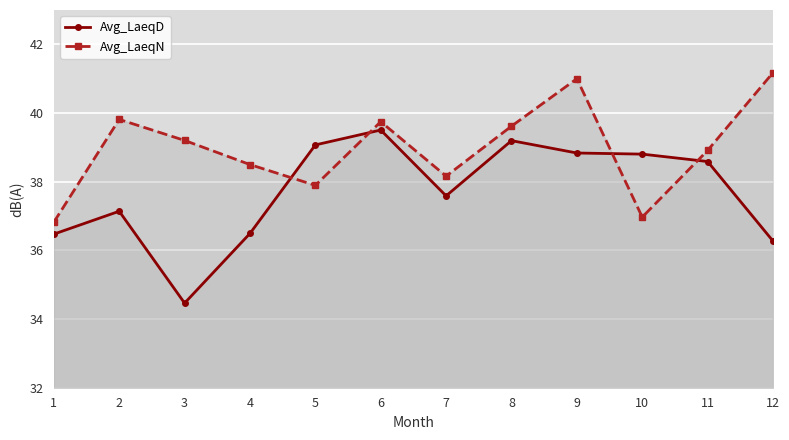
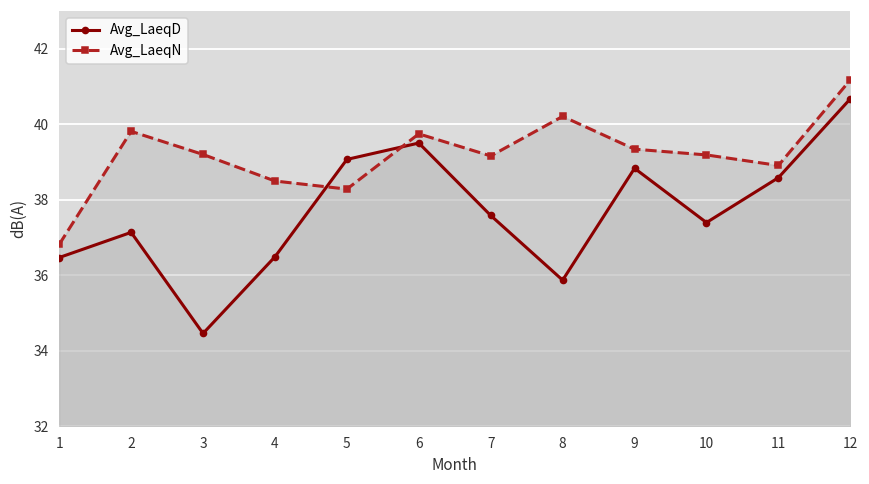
  {
    "Avg_LaeqD": {
      "1": 36.5,
      "2": 37.1,
      "3": 34.5,
      "4": 36.5,
      "5": 39.1,
      "6": 39.5,
      "7": 37.6,
-     "8": 39.2,
+     "8": 35.9,
      "9": 38.8,
-     "10": 38.8,
+     "10": 37.4,
      "11": 38.6,
-     "12": 36.3
+     "12": 40.7
    },
    "Avg_LaeqN": {
      "1": 36.8,
      "2": 39.8,
      "3": 39.2,
      "4": 38.5,
-     "5": 37.9,
+     "5": 38.3,
      "6": 39.7,
-     "7": 38.2,
-     "8": 39.6,
-     "9": 41.0,
-     "10": 37.0,
+     "7": 39.2,
+     "8": 40.2,
+     "9": 39.3,
+     "10": 39.2,
      "11": 38.9,
      "12": 41.2
    }
  }
